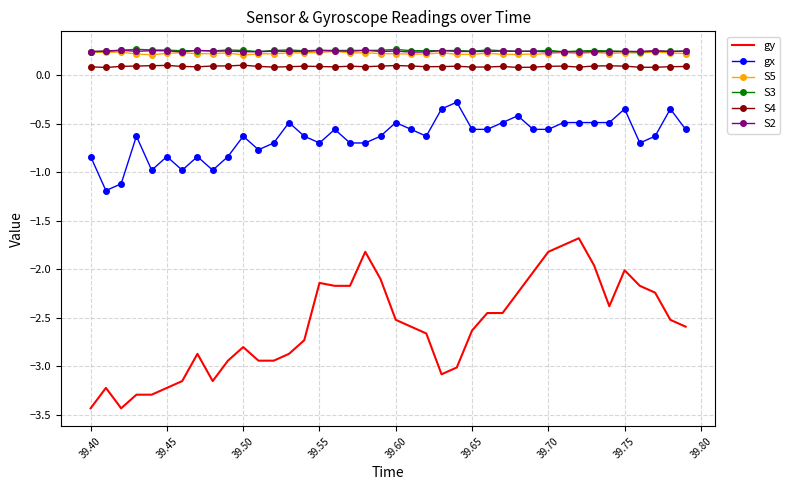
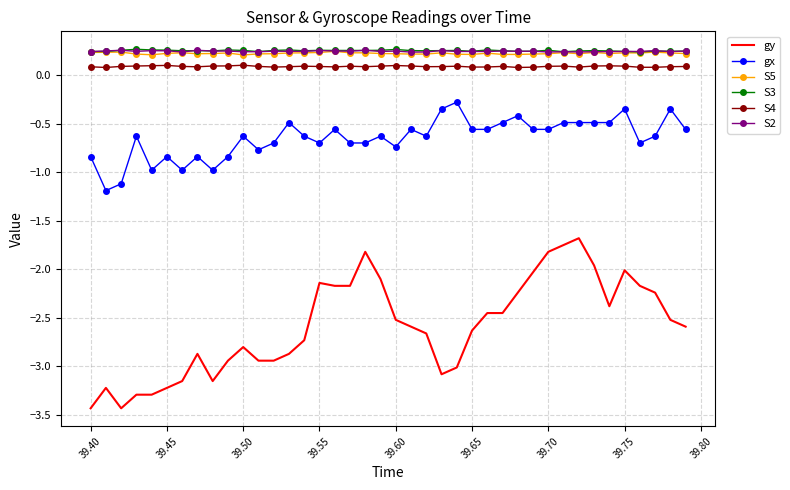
  {
    "gy": {
      "39.40": -3.4,
      "39.45": -3.2,
      "39.50": -2.8,
      "39.55": -2.1,
      "39.60": -2.5,
      "39.65": -2.6,
      "39.70": -1.8,
      "39.75": -2.0
    },
    "gx": {
      "39.40": -0.8,
      "39.45": -0.8,
      "39.50": -0.6,
      "39.55": -0.7,
-     "39.60": -0.5,
+     "39.60": -0.7,
      "39.65": -0.6,
      "39.70": -0.6,
      "39.75": -0.4
    },
    "S5": {
      "39.50": 0.2,
      "39.60": 0.2,
      "39.65": 0.2
    },
    "S4": {
      "39.40": 0.1,
      "39.45": 0.1,
      "39.50": 0.1,
      "39.55": 0.1,
      "39.60": 0.1,
      "39.65": 0.1,
      "39.70": 0.1,
      "39.75": 0.1
    }
  }
